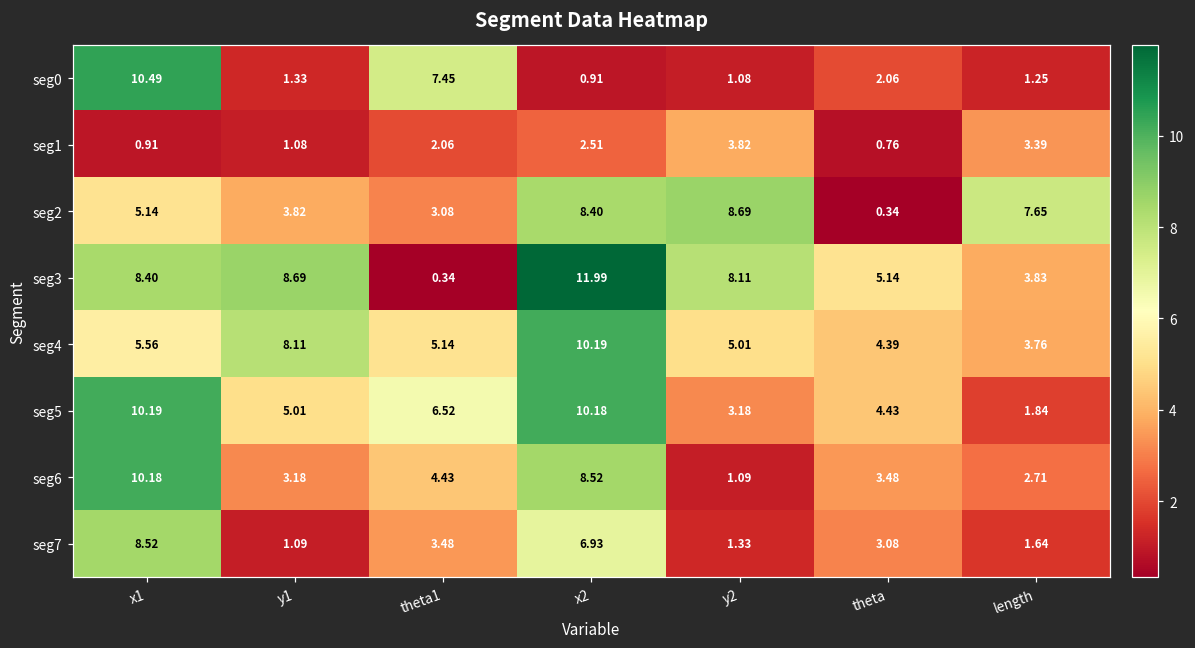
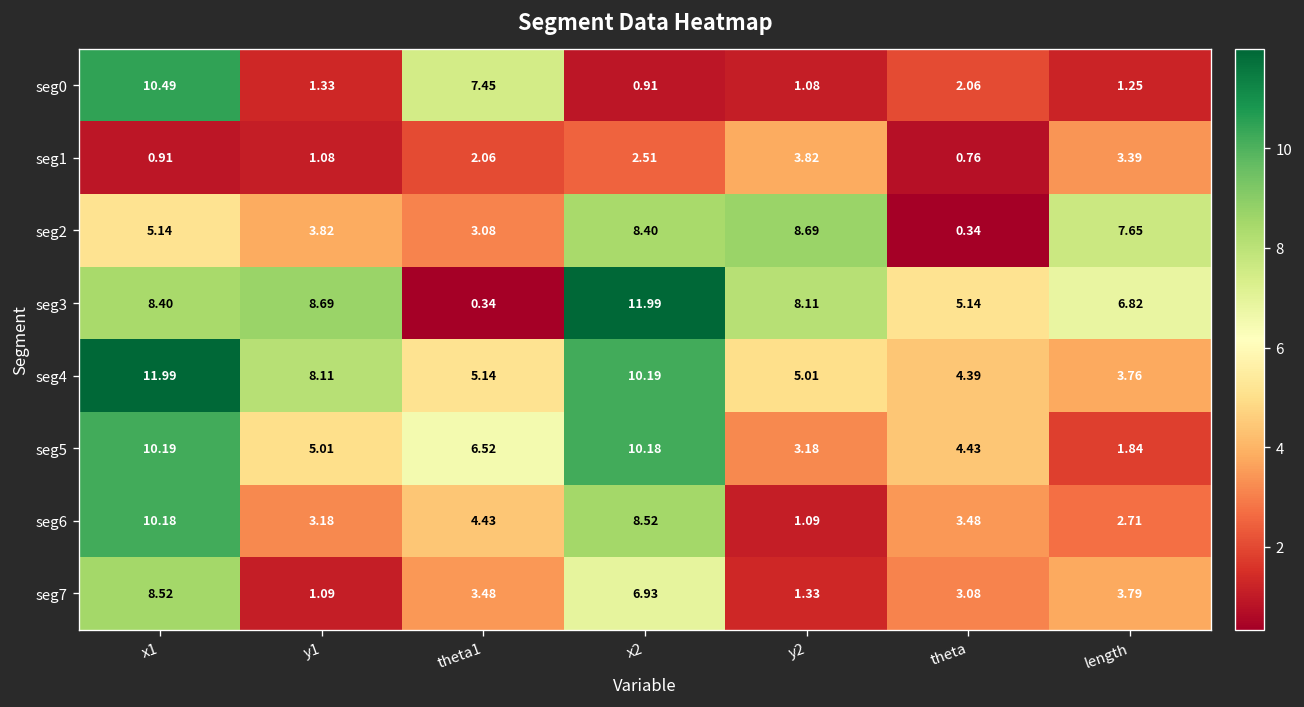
  {
    "seg0": {
      "x1": 10.49,
      "y1": 1.33,
      "theta1": 7.45,
      "x2": 0.91,
      "y2": 1.08,
      "theta": 2.06,
      "length": 1.25
    },
    "seg1": {
      "x1": 0.91,
      "y1": 1.08,
      "theta1": 2.06,
      "x2": 2.51,
      "y2": 3.82,
      "theta": 0.76,
      "length": 3.39
    },
    "seg2": {
      "x1": 5.14,
      "y1": 3.82,
      "theta1": 3.08,
      "x2": 8.40,
      "y2": 8.69,
      "theta": 0.34,
      "length": 7.65
    },
    "seg3": {
      "x1": 8.40,
      "y1": 8.69,
      "theta1": 0.34,
      "x2": 11.99,
      "y2": 8.11,
      "theta": 5.14,
-     "length": 3.83
+     "length": 6.82
    },
    "seg4": {
-     "x1": 5.56,
+     "x1": 11.99,
      "y1": 8.11,
      "theta1": 5.14,
      "x2": 10.19,
      "y2": 5.01,
      "theta": 4.39,
      "length": 3.76
    },
    "seg5": {
      "x1": 10.19,
      "y1": 5.01,
      "theta1": 6.52,
      "x2": 10.18,
      "y2": 3.18,
      "theta": 4.43,
      "length": 1.84
    },
    "seg6": {
      "x1": 10.18,
      "y1": 3.18,
      "theta1": 4.43,
      "x2": 8.52,
      "y2": 1.09,
      "theta": 3.48,
      "length": 2.71
    },
    "seg7": {
      "x1": 8.52,
      "y1": 1.09,
      "theta1": 3.48,
      "x2": 6.93,
      "y2": 1.33,
      "theta": 3.08,
-     "length": 1.64
+     "length": 3.79
    }
  }
